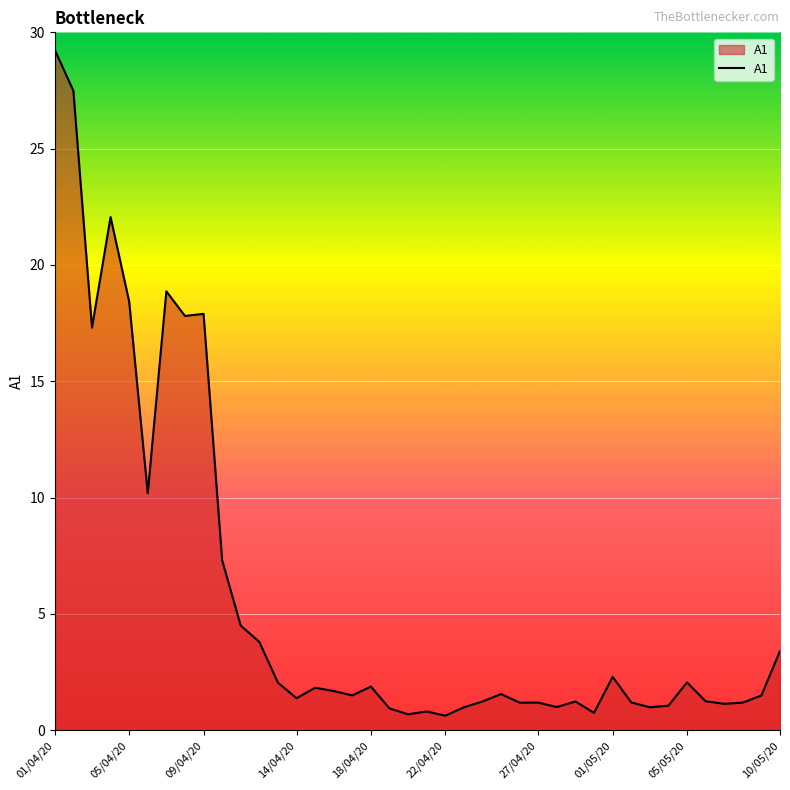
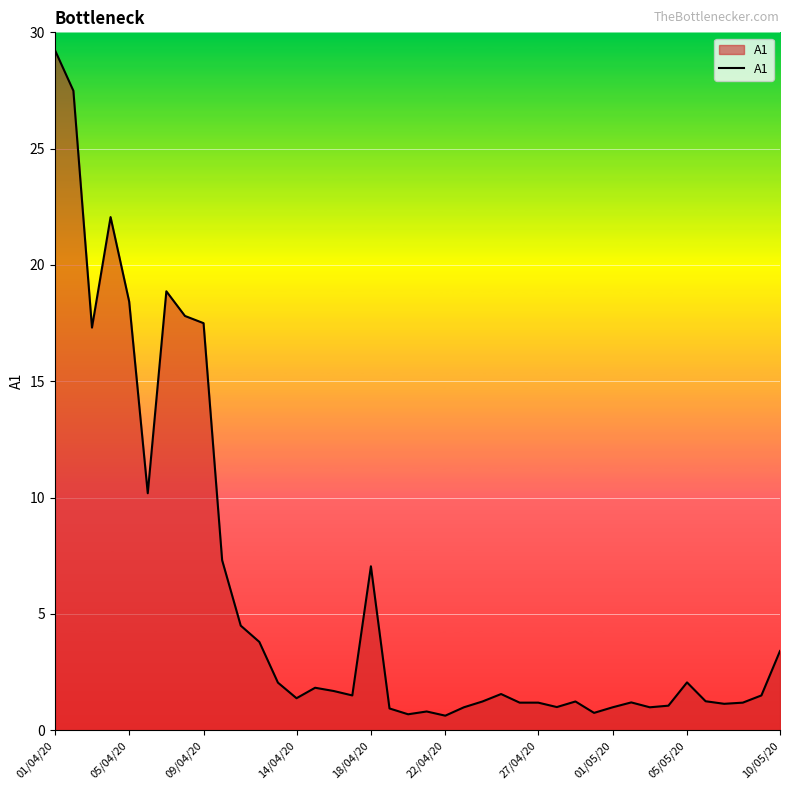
  {
    "01/04/20": 29.3,
    "05/04/20": 18.4,
-   "09/04/20": 17.9,
+   "09/04/20": 17.5,
    "14/04/20": 1.4,
-   "18/04/20": 1.9,
+   "18/04/20": 7.1,
    "22/04/20": 0.6,
    "27/04/20": 1.2,
-   "01/05/20": 2.3,
+   "01/05/20": 1.0,
    "05/05/20": 2.1,
    "10/05/20": 3.4
  }
